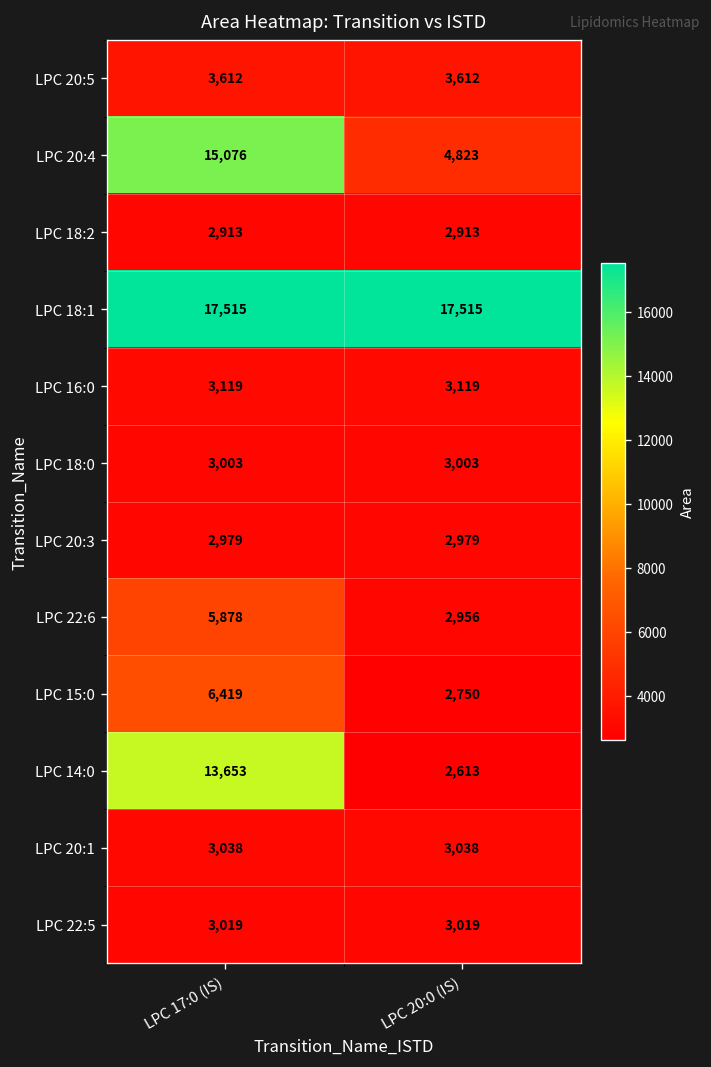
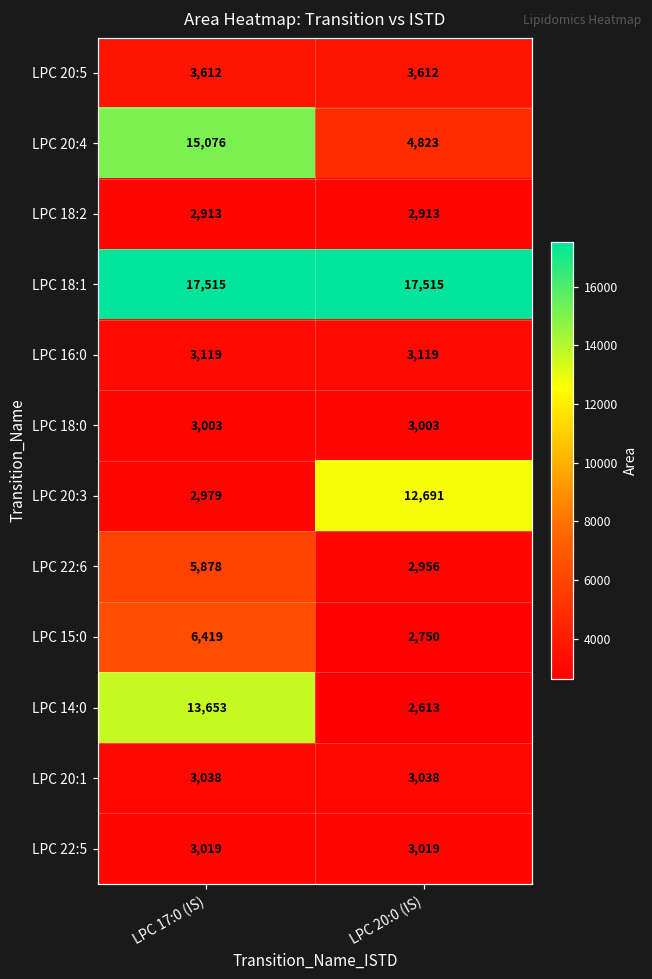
  {
    "LPC 20:5": {
      "LPC 17:0 (IS)": "3,612",
      "LPC 20:0 (IS)": "3,612"
    },
    "LPC 20:4": {
      "LPC 17:0 (IS)": "15,076",
      "LPC 20:0 (IS)": "4,823"
    },
    "LPC 18:2": {
      "LPC 17:0 (IS)": "2,913",
      "LPC 20:0 (IS)": "2,913"
    },
    "LPC 18:1": {
      "LPC 17:0 (IS)": "17,515",
      "LPC 20:0 (IS)": "17,515"
    },
    "LPC 16:0": {
      "LPC 17:0 (IS)": "3,119",
      "LPC 20:0 (IS)": "3,119"
    },
    "LPC 18:0": {
      "LPC 17:0 (IS)": "3,003",
      "LPC 20:0 (IS)": "3,003"
    },
    "LPC 20:3": {
      "LPC 17:0 (IS)": "2,979",
-     "LPC 20:0 (IS)": "2,979"
+     "LPC 20:0 (IS)": "12,691"
    },
    "LPC 22:6": {
      "LPC 17:0 (IS)": "5,878",
      "LPC 20:0 (IS)": "2,956"
    },
    "LPC 15:0": {
      "LPC 17:0 (IS)": "6,419",
      "LPC 20:0 (IS)": "2,750"
    },
    "LPC 14:0": {
      "LPC 17:0 (IS)": "13,653",
      "LPC 20:0 (IS)": "2,613"
    },
    "LPC 20:1": {
      "LPC 17:0 (IS)": "3,038",
      "LPC 20:0 (IS)": "3,038"
    },
    "LPC 22:5": {
      "LPC 17:0 (IS)": "3,019",
      "LPC 20:0 (IS)": "3,019"
    }
  }
